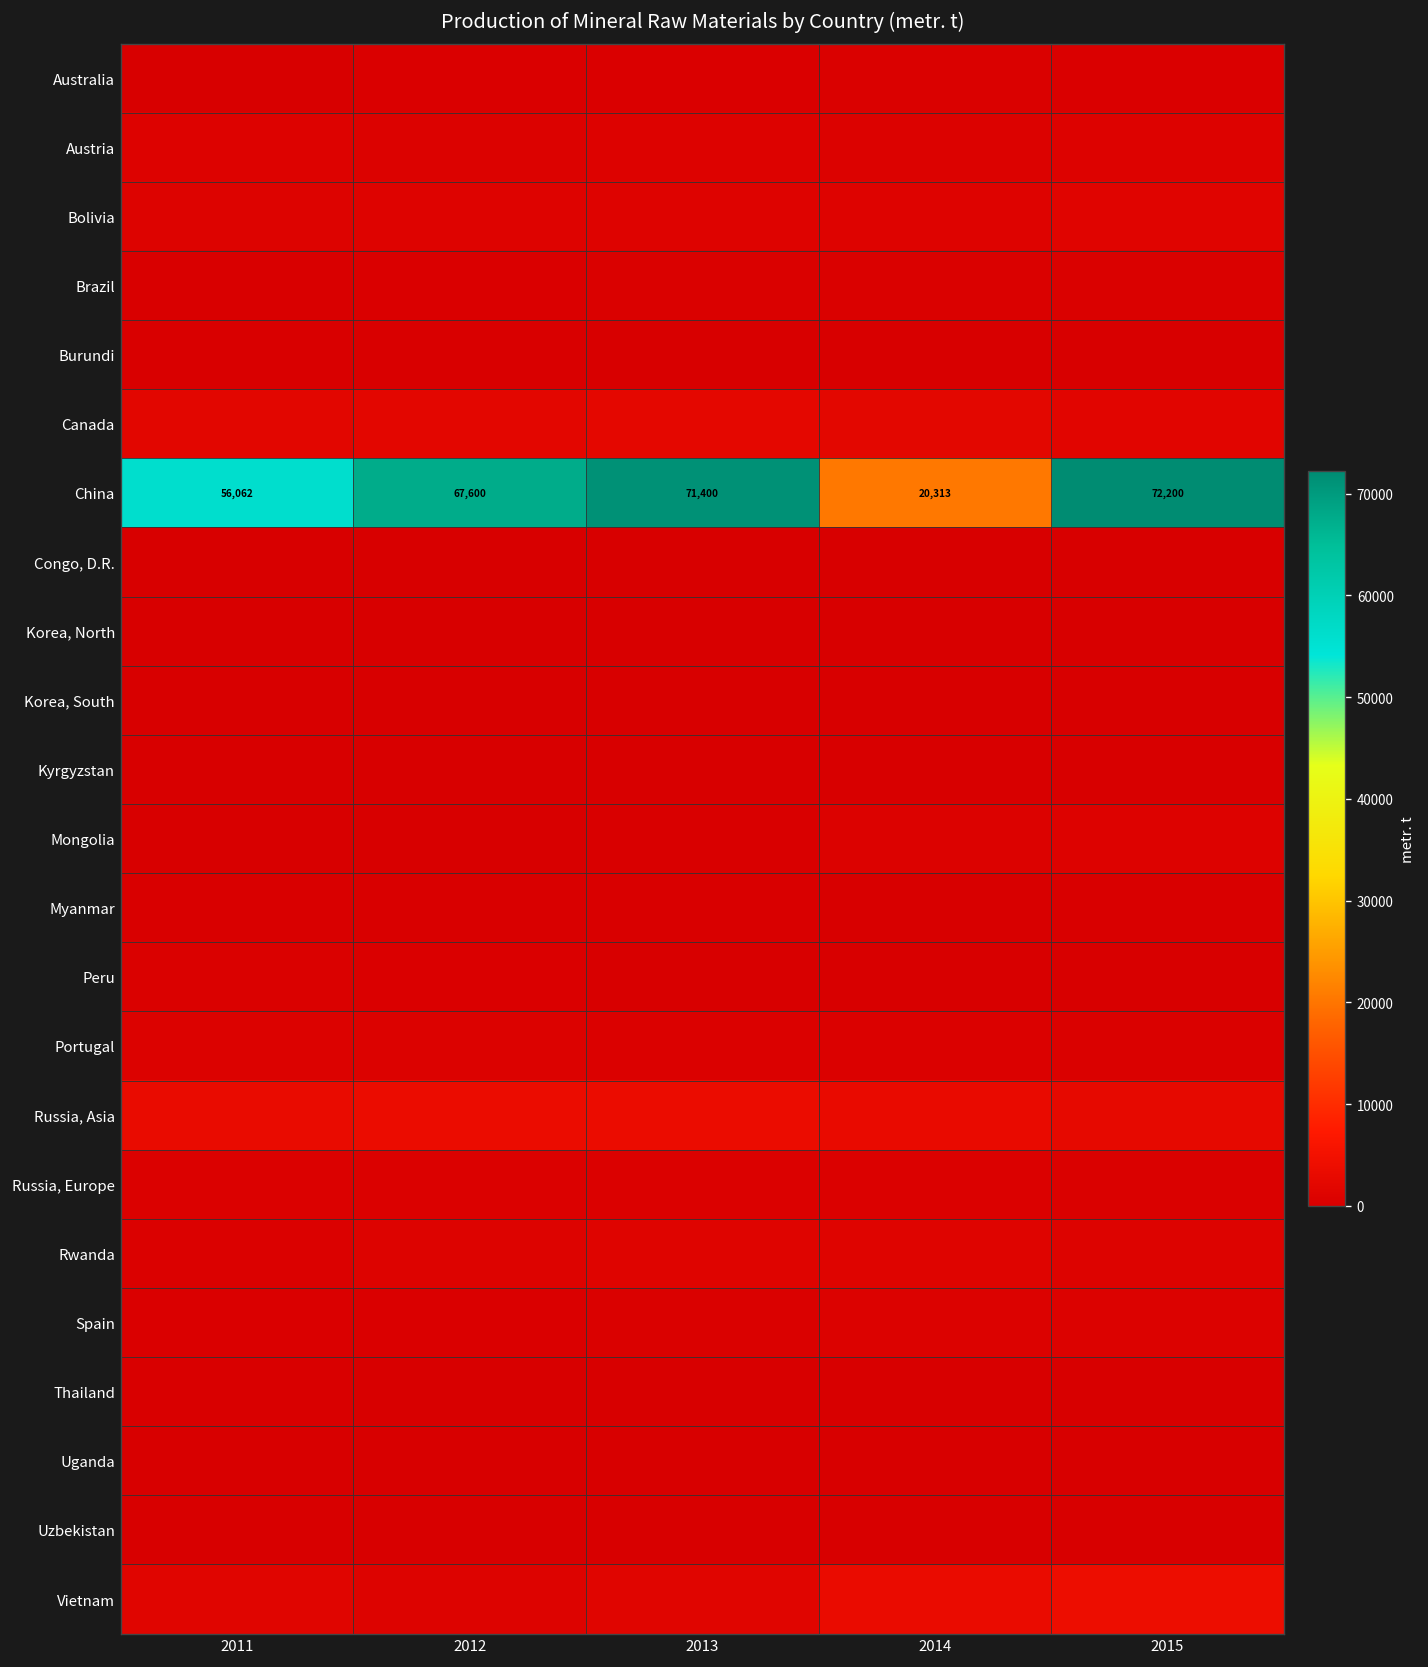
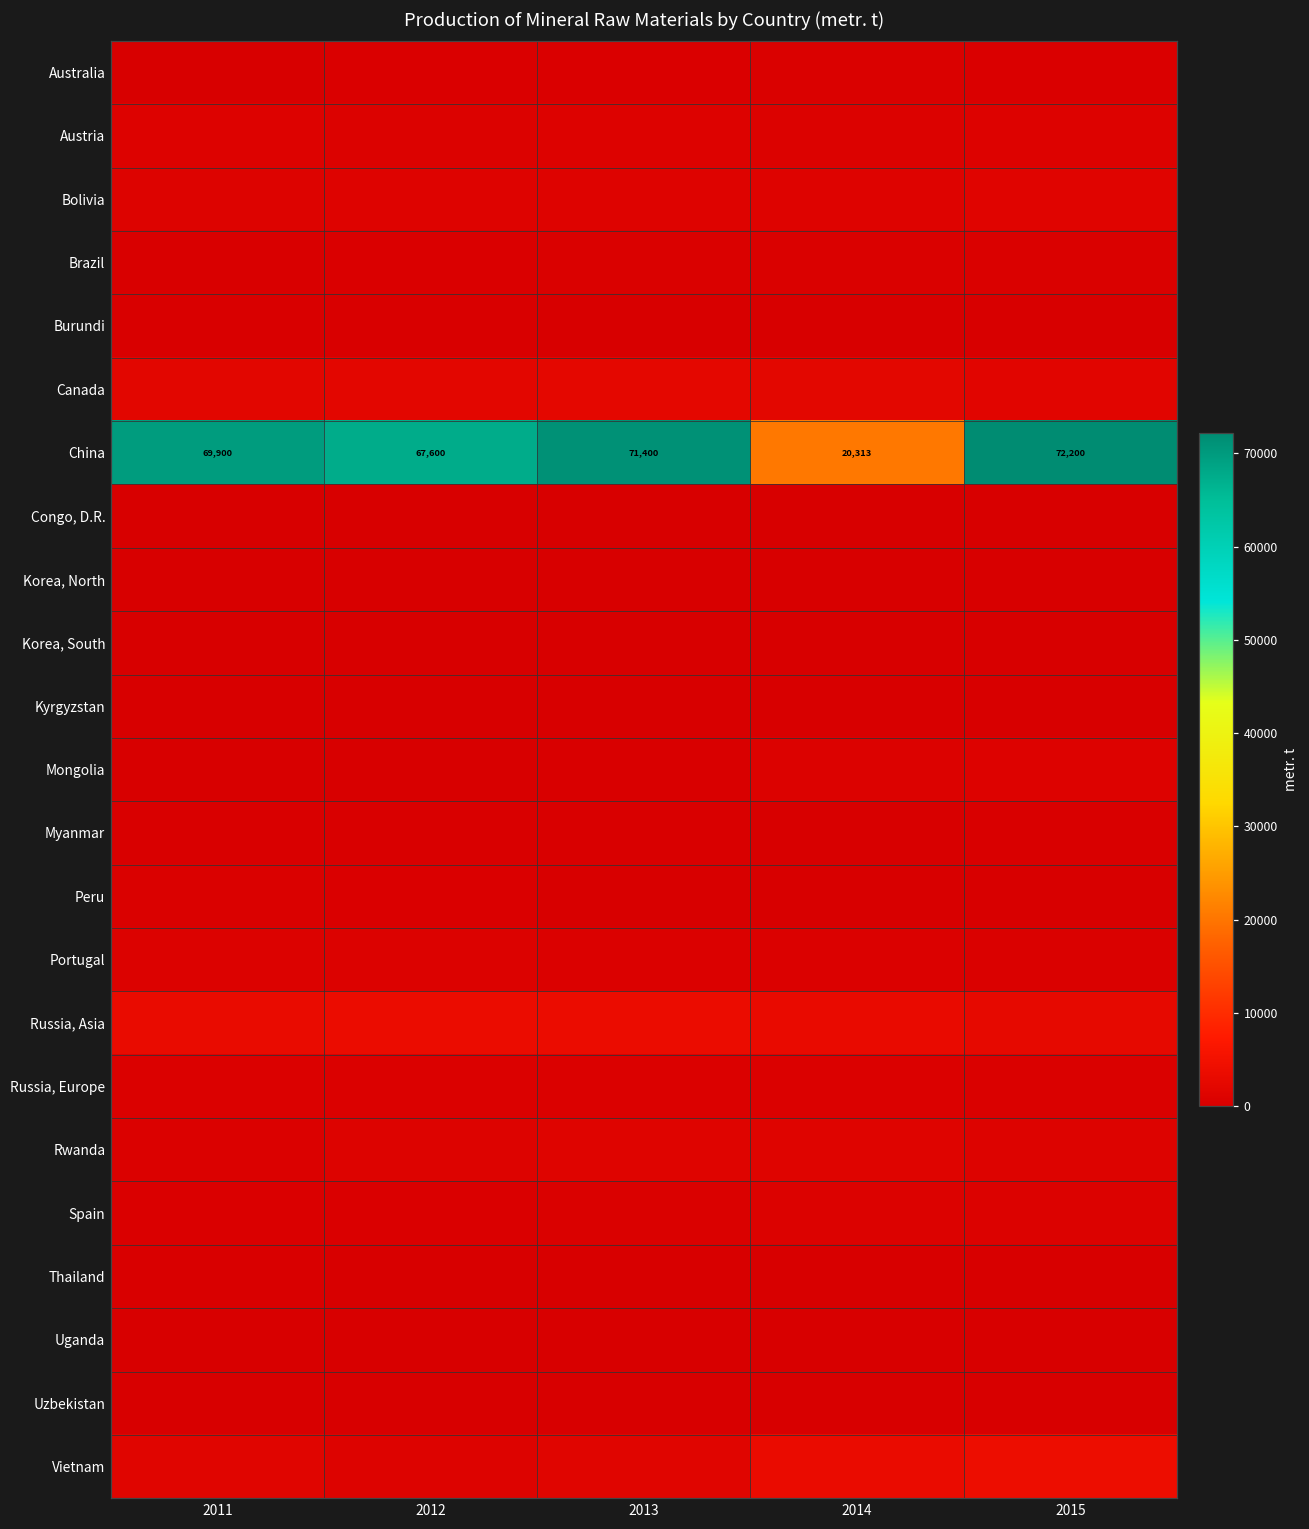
  {
    "China": {
-     "2011": "56,062",
+     "2011": "69,900",
      "2012": "67,600",
      "2013": "71,400",
      "2014": "20,313",
      "2015": "72,200"
    }
  }
